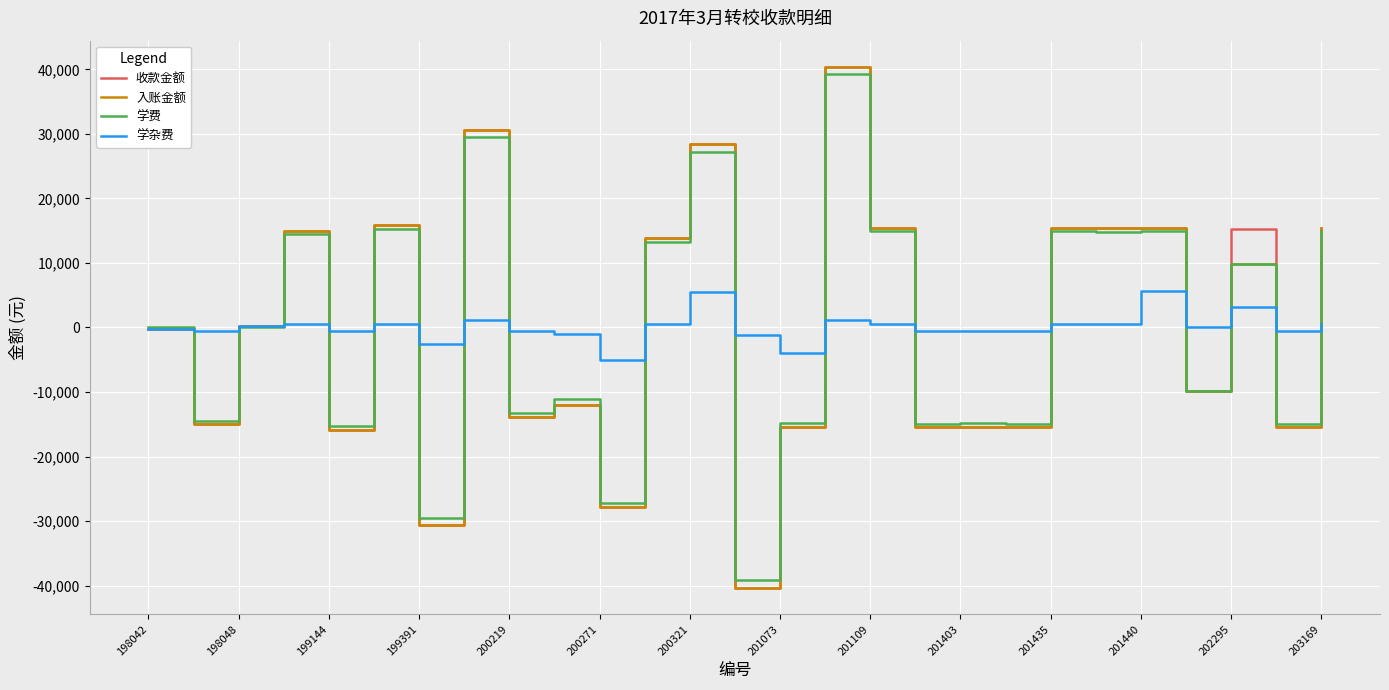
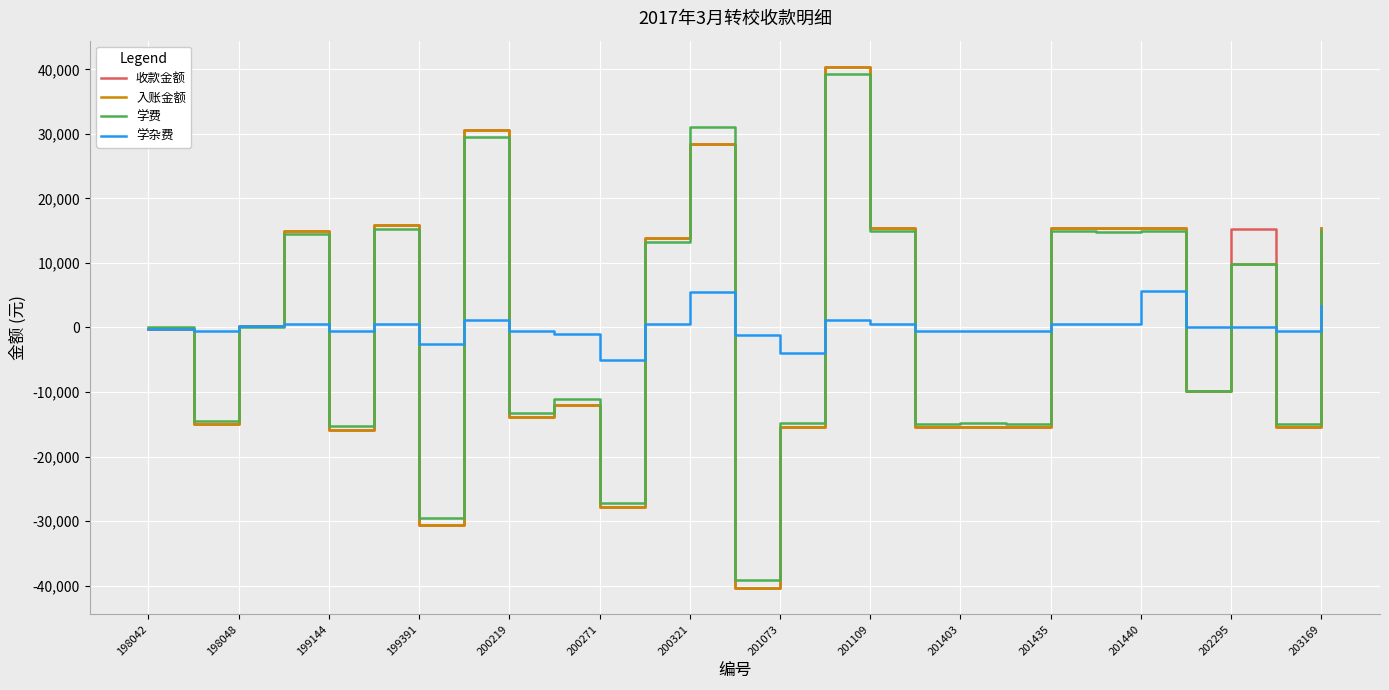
  {
    "收款金额": {
      "202295": "15,000"
    },
    "学费": {
      "199144": "-15,000",
      "199391": "-29,000",
      "200219": "-13,000",
      "200271": "-27,000",
-     "200321": "27,000",
+     "200321": "31,000",
      "201073": "-15,000",
      "201109": "15,000",
      "201403": "-15,000",
      "201435": "15,000",
      "201440": "15,000",
      "203169": "15,000"
    },
    "学杂费": {
      "199144": "-1,000",
      "199391": "-2,000",
      "200219": "-1,000",
      "200271": "-5,000",
      "200321": "5,000",
      "201073": "-4,000",
      "201109": "1,000",
      "201403": "-1,000",
      "201435": "1,000",
      "201440": "6,000",
-     "202295": "3,000",
-     "203169": "1,000"
+     "202295": "0",
+     "203169": "3,000"
    }
  }
